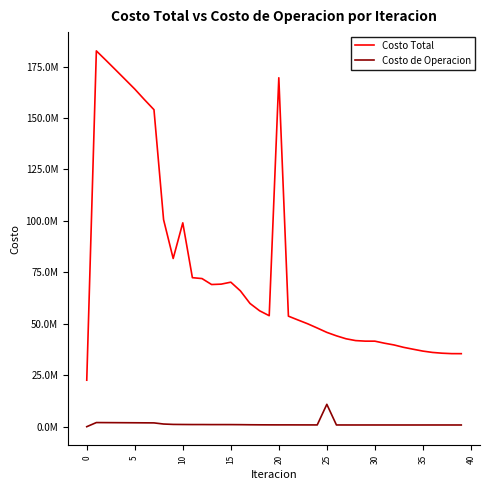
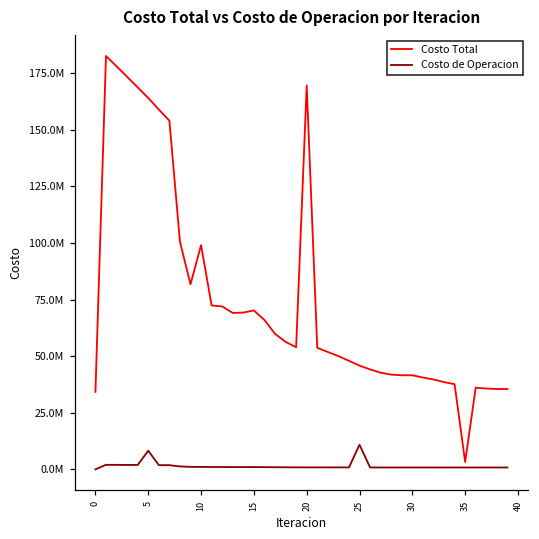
  {
    "Costo Total": {
-     "0": 23000000,
+     "0": 34000000,
      "5": 164000000,
      "10": 99000000,
      "15": 70000000,
      "20": 170000000,
      "25": 46000000,
      "30": 42000000,
-     "35": 37000000
+     "35": 3000000
    },
    "Costo de Operacion": {
      "0": 0,
-     "5": 2000000,
+     "5": 8000000,
      "10": 1000000,
      "15": 1000000,
      "20": 1000000,
      "25": 11000000,
      "30": 1000000,
      "35": 1000000
    }
  }
